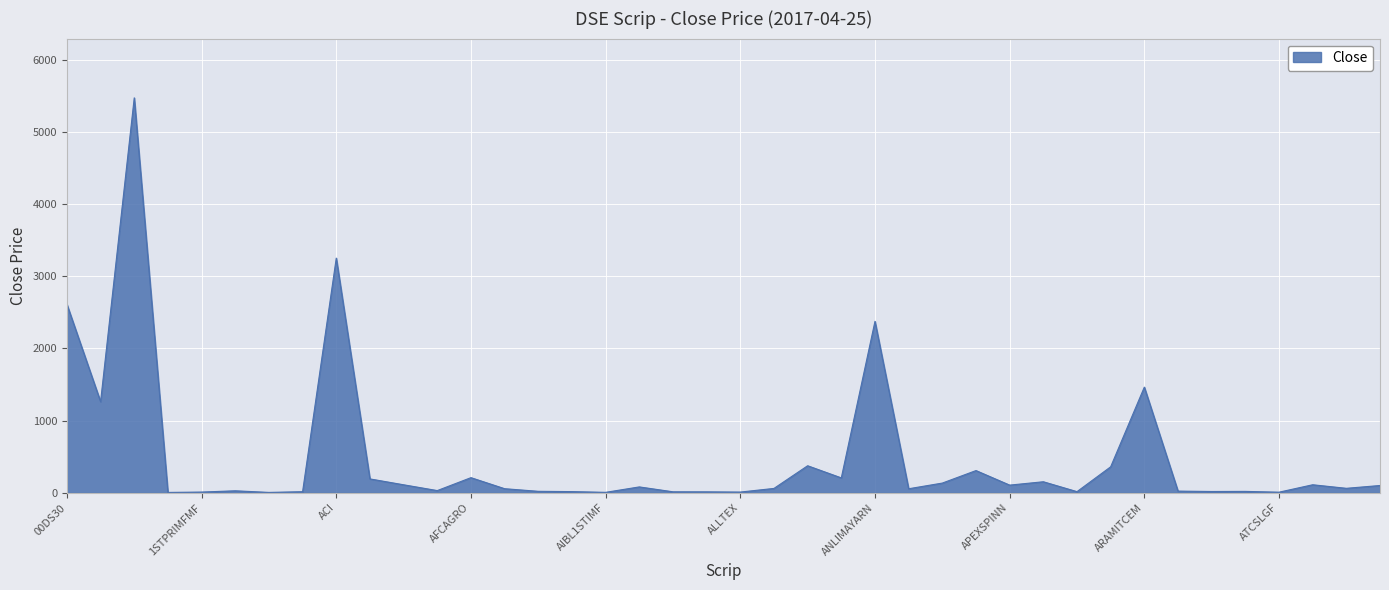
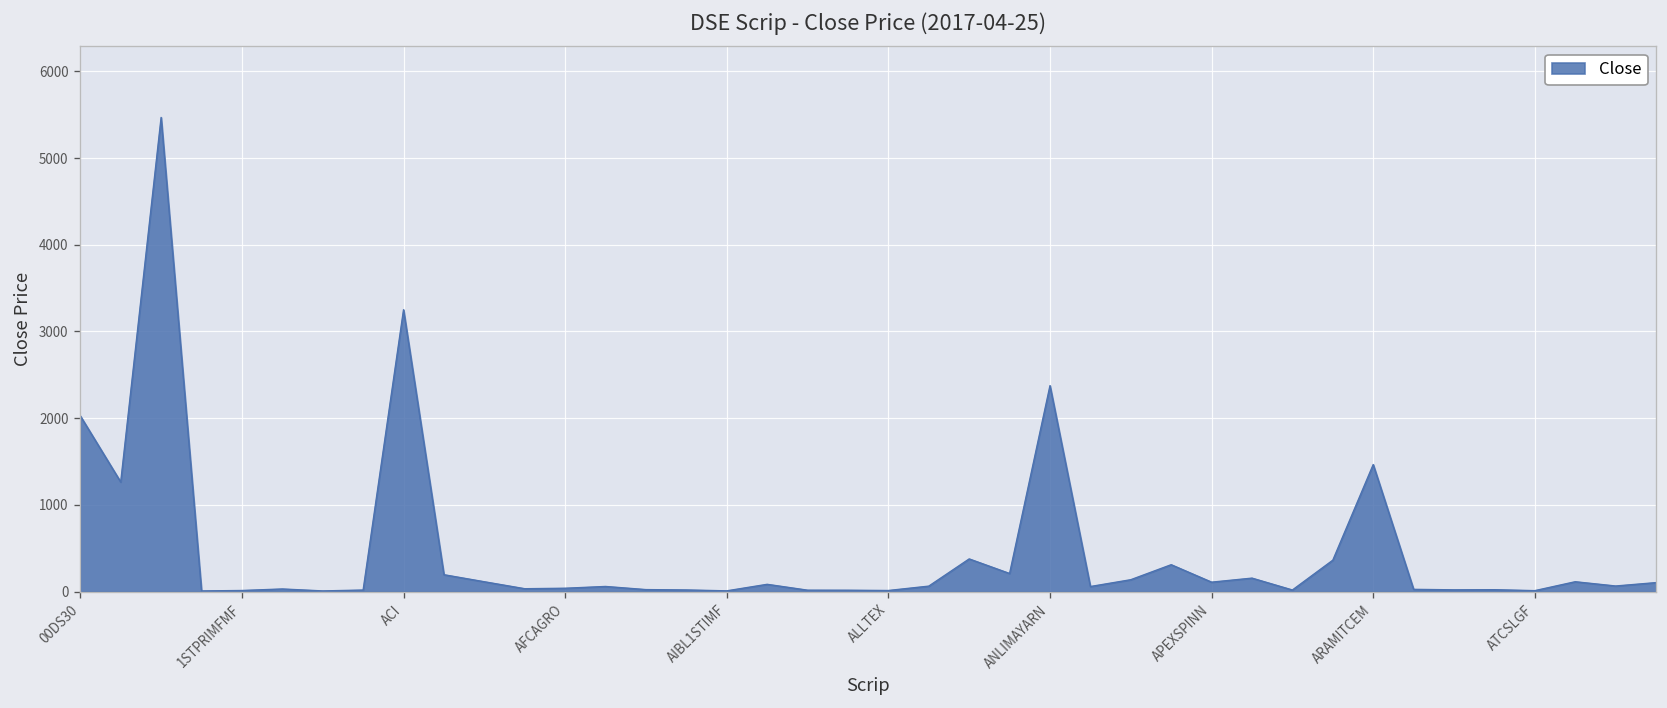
  {
-   "00DS30": 2600,
+   "00DS30": 2000,
    "1STPRIMFMF": 0,
    "ACI": 3300,
-   "AFCAGRO": 200,
+   "AFCAGRO": 0,
    "AIBL1STIMF": 0,
    "ALLTEX": 0,
    "ANLIMAYARN": 2400,
    "APEXSPINN": 100,
    "ARAMITCEM": 1500,
    "ATCSLGF": 0
  }
